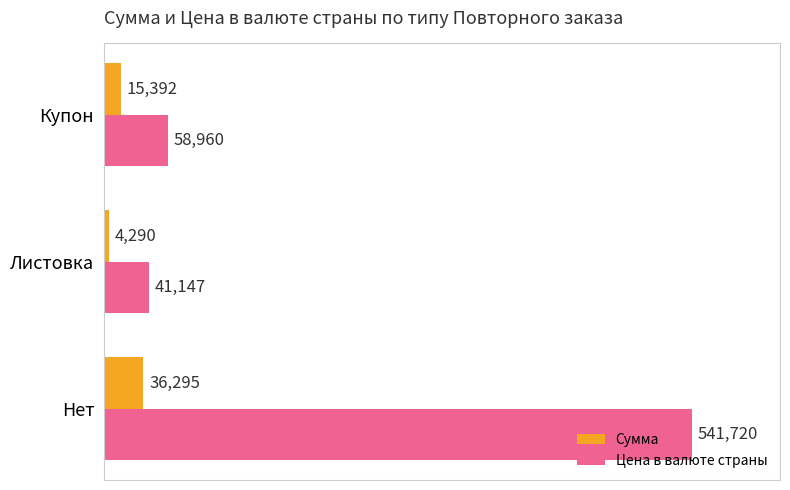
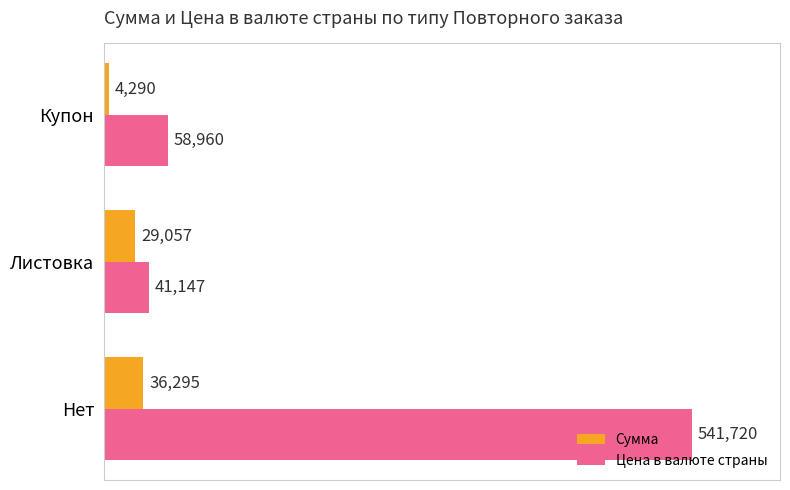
  {
    "Сумма": {
-     "Купон": "15,392",
-     "Листовка": "4,290",
+     "Купон": "4,290",
+     "Листовка": "29,057",
      "Нет": "36,295"
    },
    "Цена в валюте страны": {
      "Купон": "58,960",
      "Листовка": "41,147",
      "Нет": "541,720"
    }
  }
